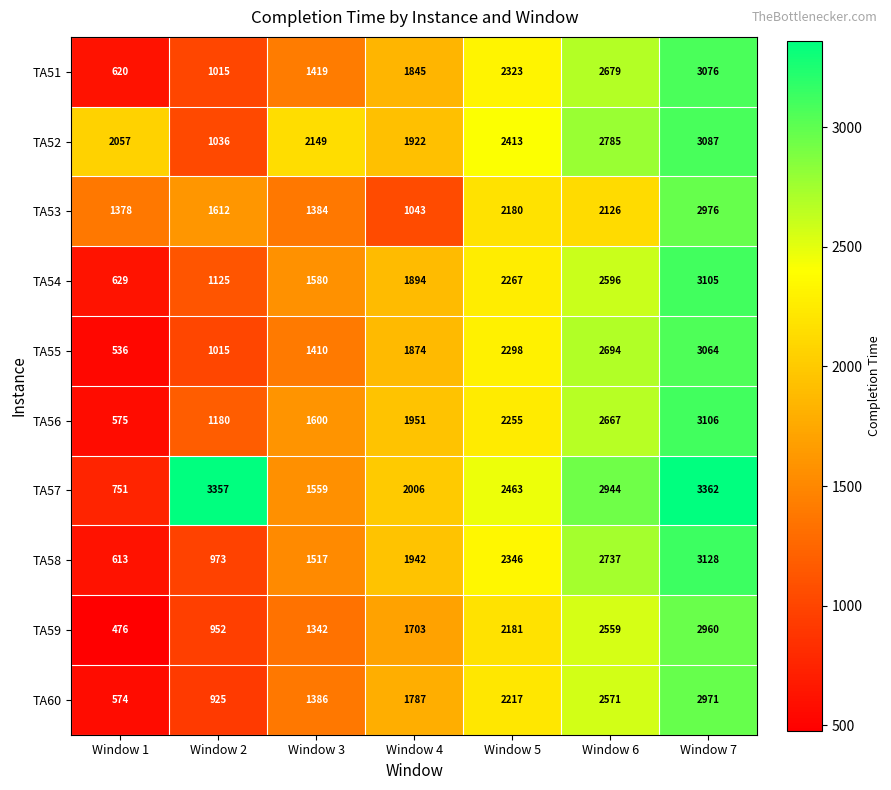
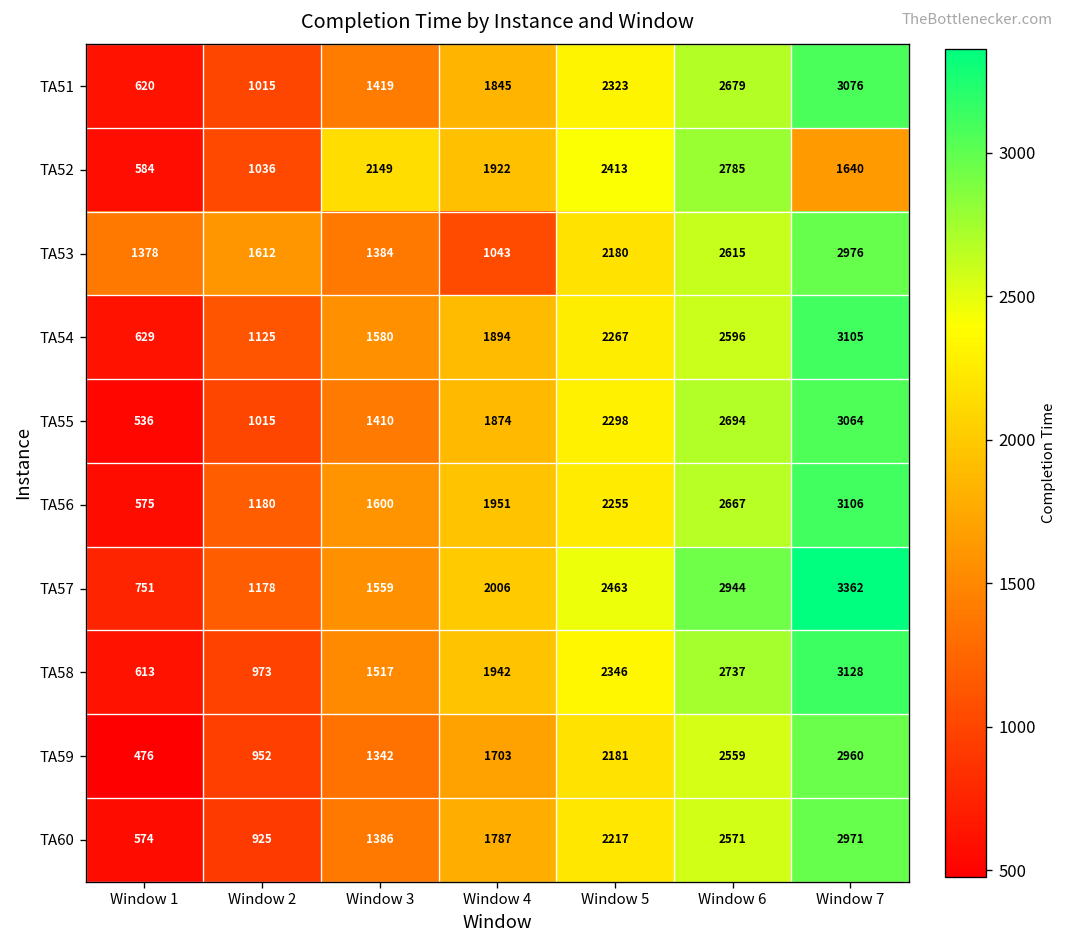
  {
    "TA51": {
      "Window 1": 620,
      "Window 2": 1015,
      "Window 3": 1419,
      "Window 4": 1845,
      "Window 5": 2323,
      "Window 6": 2679,
      "Window 7": 3076
    },
    "TA52": {
-     "Window 1": 2057,
+     "Window 1": 584,
      "Window 2": 1036,
      "Window 3": 2149,
      "Window 4": 1922,
      "Window 5": 2413,
      "Window 6": 2785,
-     "Window 7": 3087
+     "Window 7": 1640
    },
    "TA53": {
      "Window 1": 1378,
      "Window 2": 1612,
      "Window 3": 1384,
      "Window 4": 1043,
      "Window 5": 2180,
-     "Window 6": 2126,
+     "Window 6": 2615,
      "Window 7": 2976
    },
    "TA54": {
      "Window 1": 629,
      "Window 2": 1125,
      "Window 3": 1580,
      "Window 4": 1894,
      "Window 5": 2267,
      "Window 6": 2596,
      "Window 7": 3105
    },
    "TA55": {
      "Window 1": 536,
      "Window 2": 1015,
      "Window 3": 1410,
      "Window 4": 1874,
      "Window 5": 2298,
      "Window 6": 2694,
      "Window 7": 3064
    },
    "TA56": {
      "Window 1": 575,
      "Window 2": 1180,
      "Window 3": 1600,
      "Window 4": 1951,
      "Window 5": 2255,
      "Window 6": 2667,
      "Window 7": 3106
    },
    "TA57": {
      "Window 1": 751,
-     "Window 2": 3357,
+     "Window 2": 1178,
      "Window 3": 1559,
      "Window 4": 2006,
      "Window 5": 2463,
      "Window 6": 2944,
      "Window 7": 3362
    },
    "TA58": {
      "Window 1": 613,
      "Window 2": 973,
      "Window 3": 1517,
      "Window 4": 1942,
      "Window 5": 2346,
      "Window 6": 2737,
      "Window 7": 3128
    },
    "TA59": {
      "Window 1": 476,
      "Window 2": 952,
      "Window 3": 1342,
      "Window 4": 1703,
      "Window 5": 2181,
      "Window 6": 2559,
      "Window 7": 2960
    },
    "TA60": {
      "Window 1": 574,
      "Window 2": 925,
      "Window 3": 1386,
      "Window 4": 1787,
      "Window 5": 2217,
      "Window 6": 2571,
      "Window 7": 2971
    }
  }
